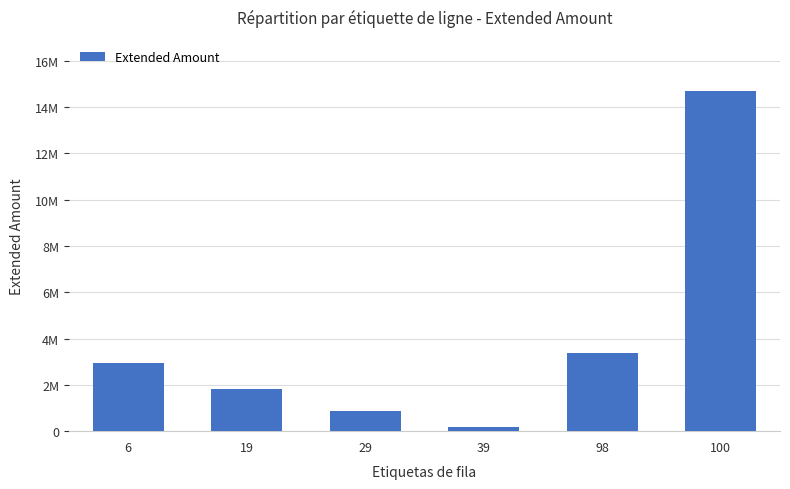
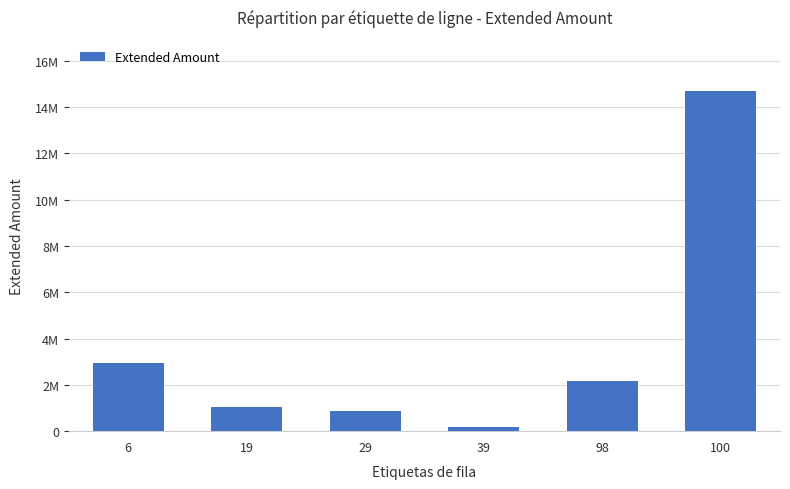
  {
    "6": 2900000,
-   "19": 1800000,
+   "19": 1100000,
    "29": 900000,
    "39": 200000,
-   "98": 3400000,
+   "98": 2200000,
    "100": 14700000
  }
